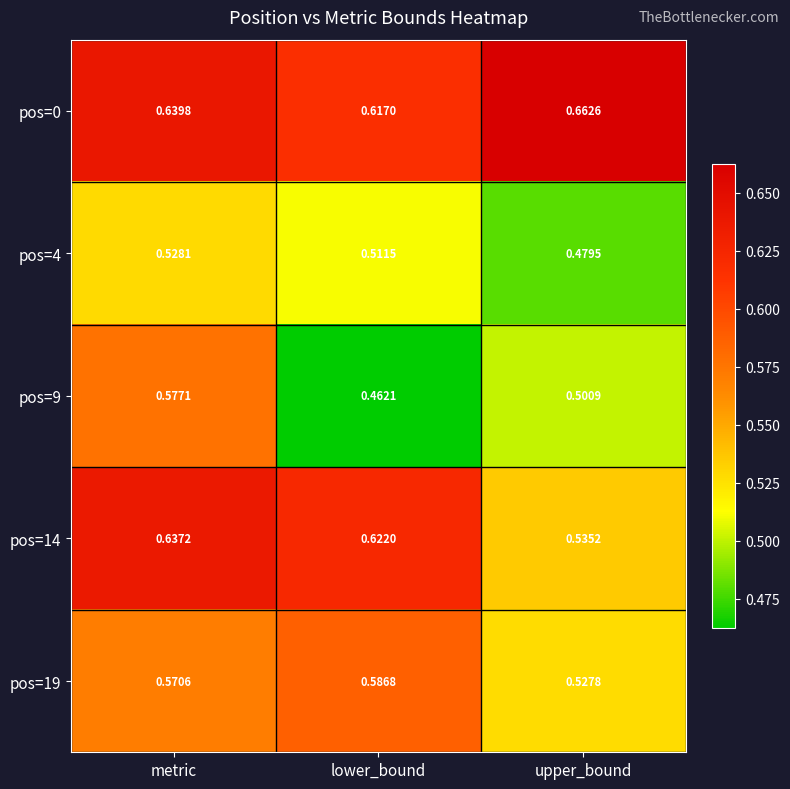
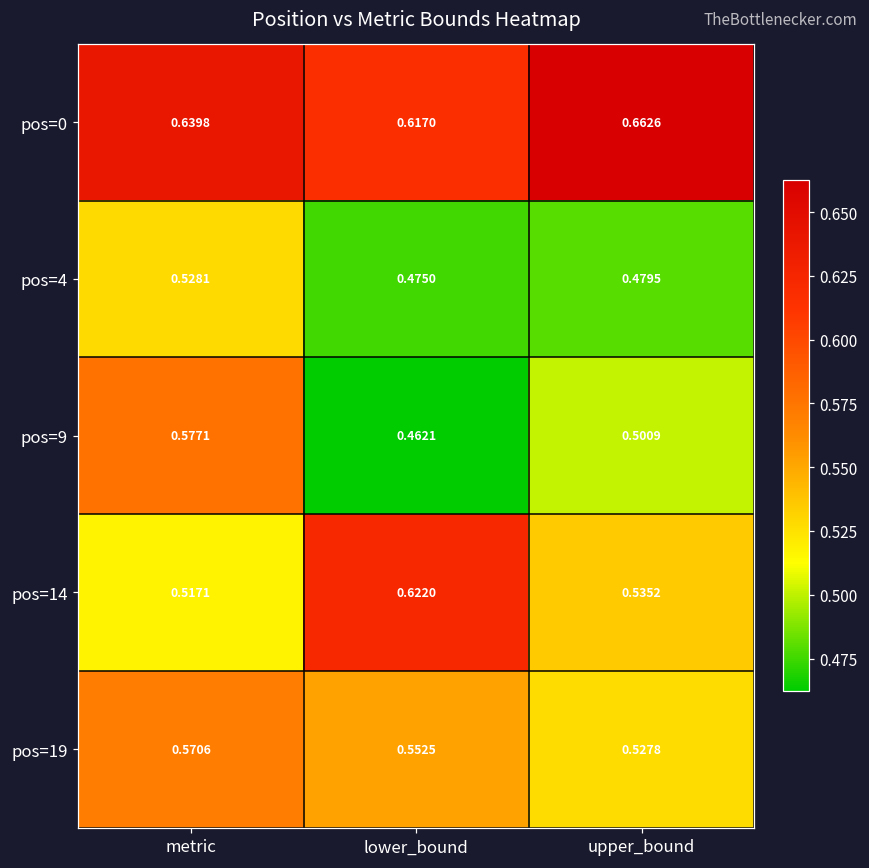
  {
    "pos=0": {
      "metric": 0.6398,
      "lower_bound": 0.6170,
      "upper_bound": 0.6626
    },
    "pos=4": {
      "metric": 0.5281,
-     "lower_bound": 0.5115,
+     "lower_bound": 0.4750,
      "upper_bound": 0.4795
    },
    "pos=9": {
      "metric": 0.5771,
      "lower_bound": 0.4621,
      "upper_bound": 0.5009
    },
    "pos=14": {
-     "metric": 0.6372,
+     "metric": 0.5171,
      "lower_bound": 0.6220,
      "upper_bound": 0.5352
    },
    "pos=19": {
      "metric": 0.5706,
-     "lower_bound": 0.5868,
+     "lower_bound": 0.5525,
      "upper_bound": 0.5278
    }
  }
